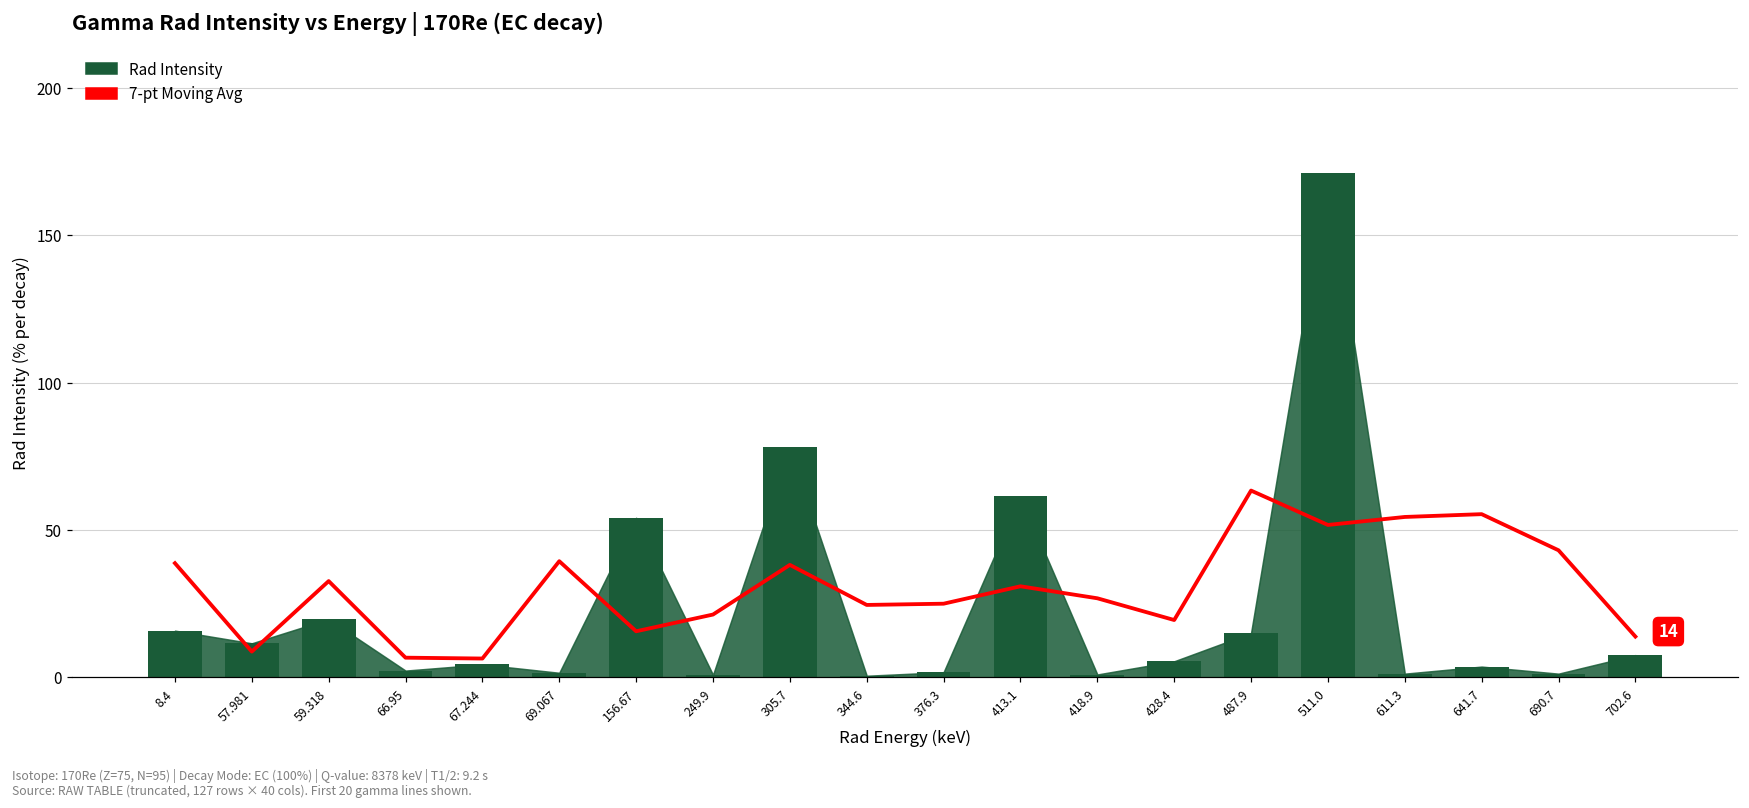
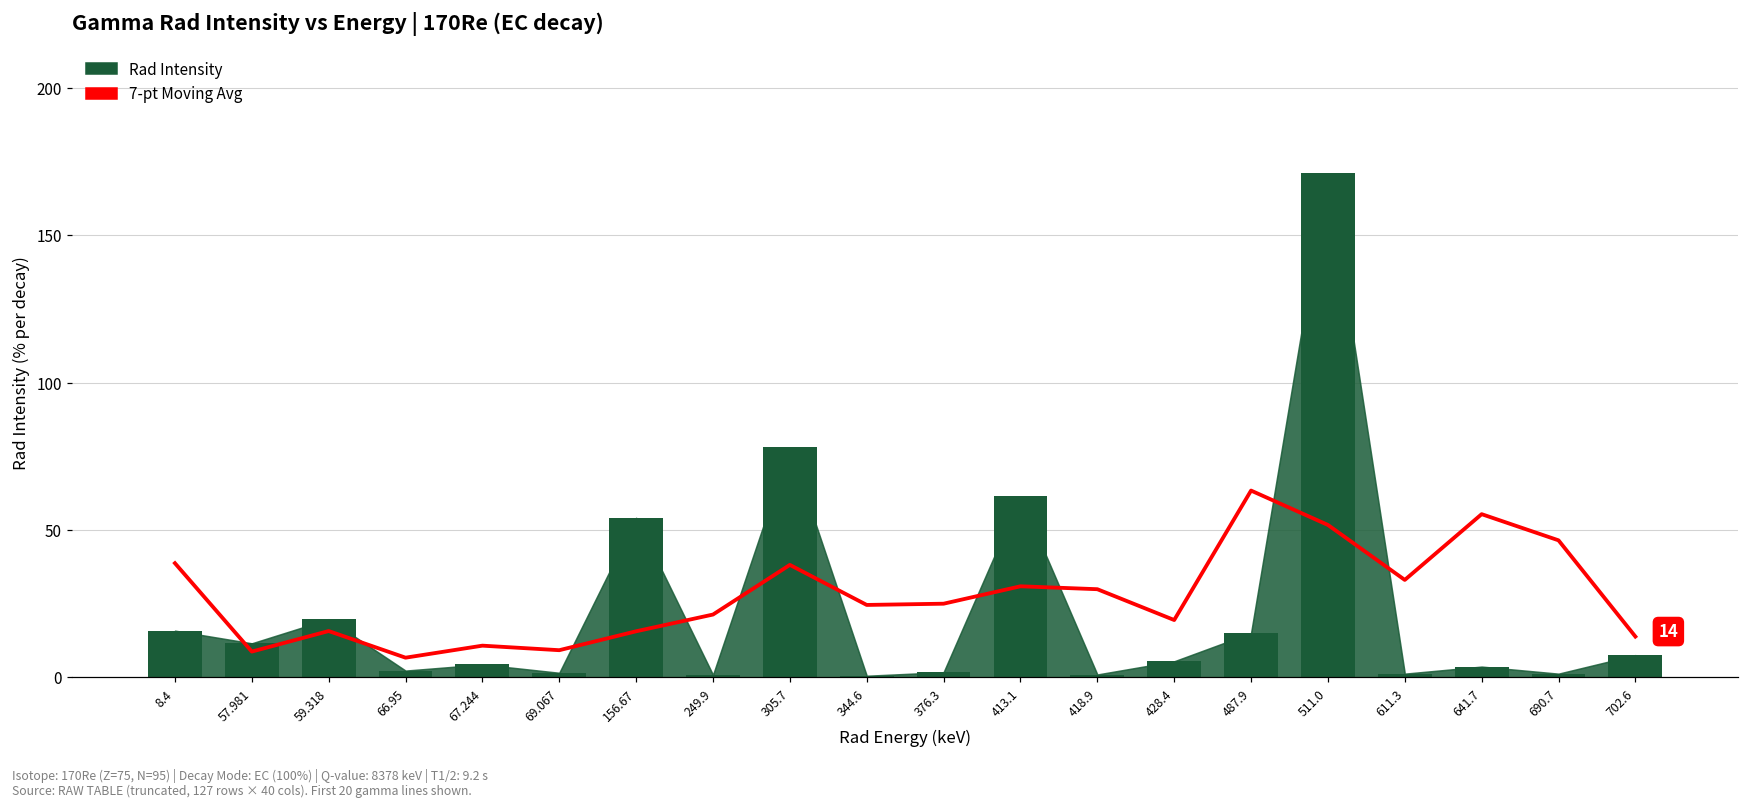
  {
    "7-pt Moving Avg": {
      "8.4": 39,
      "57.981": 9,
-     "59.318": 33,
+     "59.318": 16,
      "66.95": 7,
-     "67.244": 6,
-     "69.067": 39,
+     "67.244": 11,
+     "69.067": 9,
      "156.67": 16,
      "249.9": 21,
      "305.7": 38,
      "344.6": 25,
      "376.3": 25,
      "413.1": 31,
-     "418.9": 27,
+     "418.9": 30,
      "428.4": 19,
      "487.9": 63,
      "511.0": 52,
-     "611.3": 54,
+     "611.3": 33,
      "641.7": 55,
-     "690.7": 43
+     "690.7": 46
    }
  }
